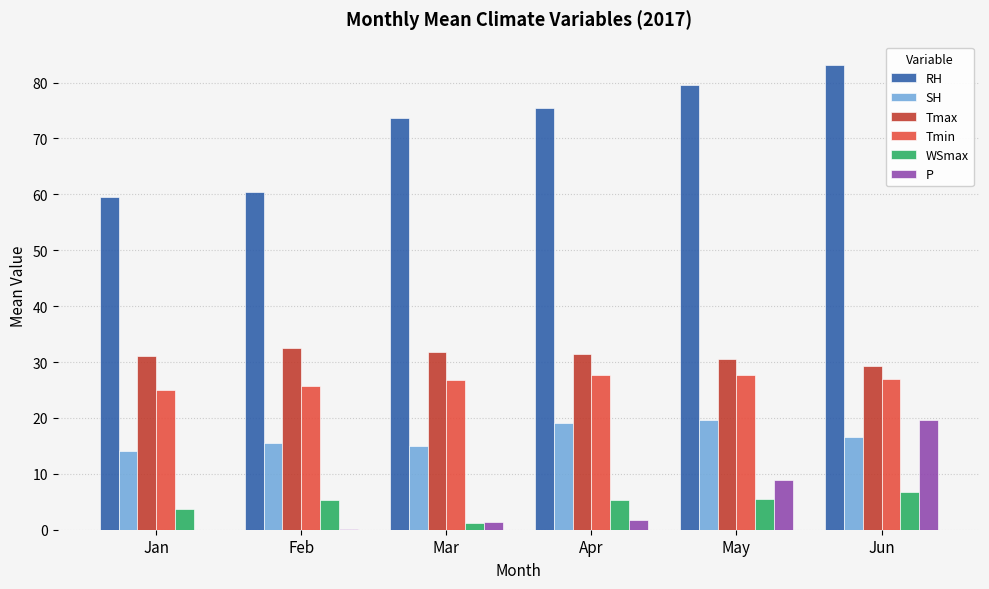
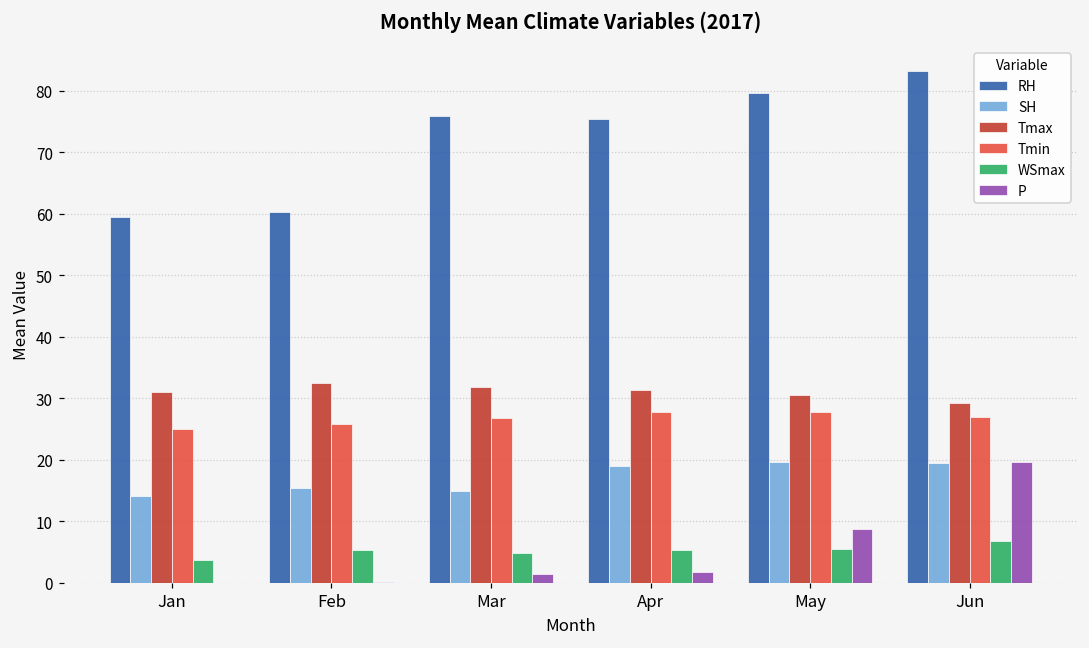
  {
    "RH": {
      "Jan": 59,
      "Feb": 60,
-     "Mar": 74,
+     "Mar": 76,
      "Apr": 75,
      "May": 80,
      "Jun": 83
    },
    "SH": {
      "Jan": 14,
      "Feb": 15,
      "Mar": 15,
      "Apr": 19,
      "May": 20,
-     "Jun": 17
+     "Jun": 20
    },
    "WSmax": {
      "Jan": 4,
      "Feb": 5,
-     "Mar": 1,
+     "Mar": 5,
      "Apr": 5,
      "May": 6,
      "Jun": 7
    },
    "P": {
      "Mar": 1,
      "Apr": 2,
      "May": 9,
      "Jun": 20
    }
  }
